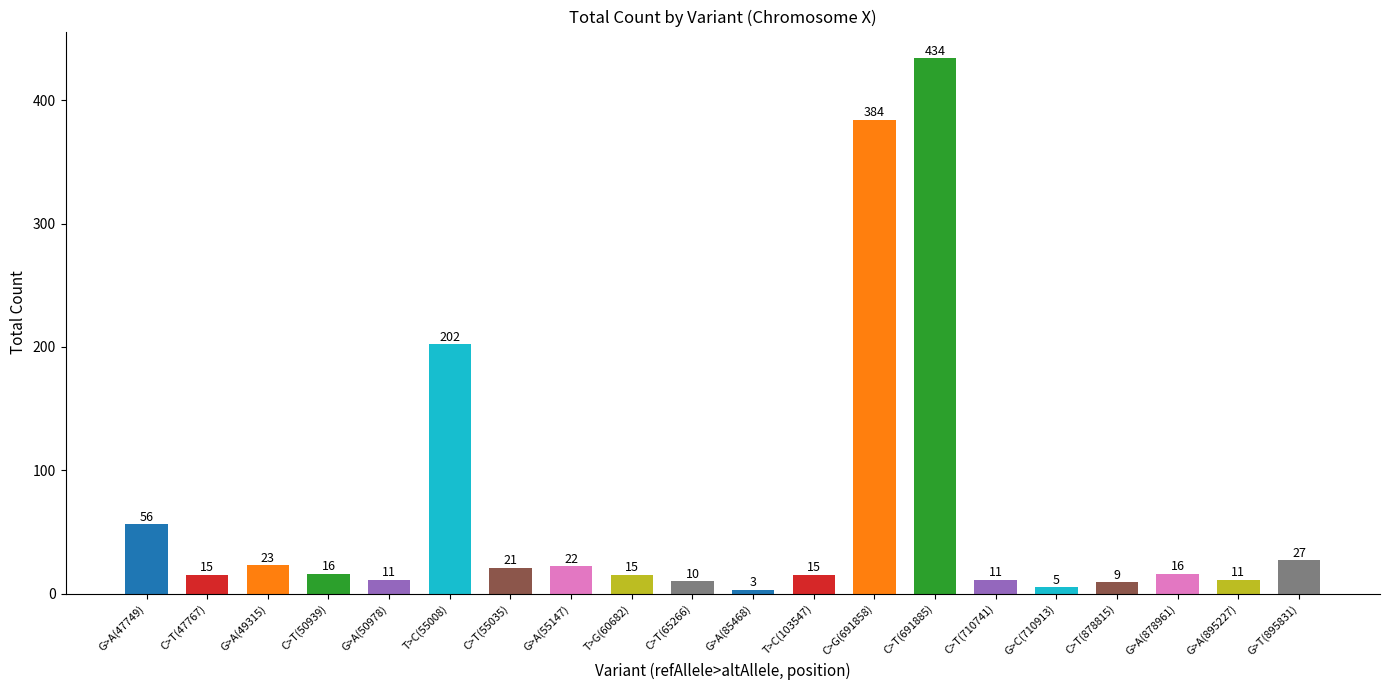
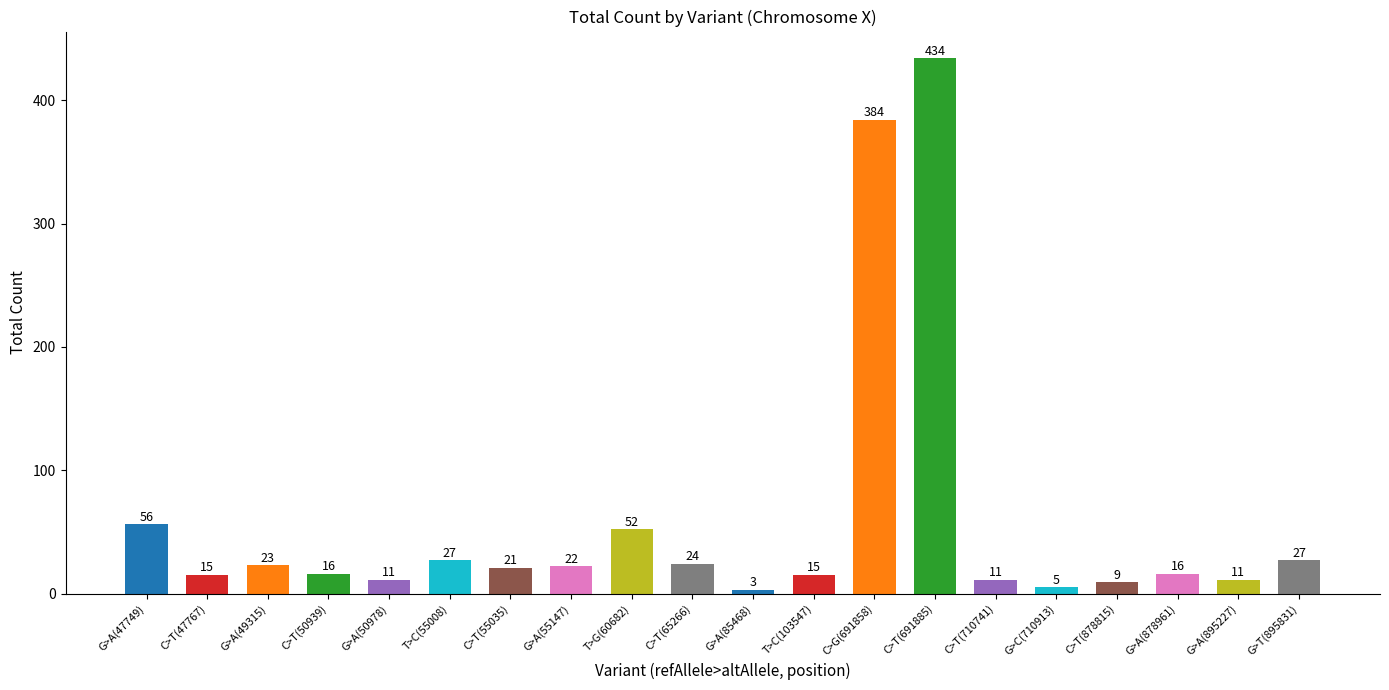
  {
    "G>A(47749)": 56,
    "C>T(47767)": 15,
    "G>A(49315)": 23,
    "C>T(50939)": 16,
    "G>A(50978)": 11,
-   "T>C(55008)": 202,
+   "T>C(55008)": 27,
    "C>T(55035)": 21,
    "G>A(55147)": 22,
-   "T>G(60682)": 15,
-   "C>T(65266)": 10,
+   "T>G(60682)": 52,
+   "C>T(65266)": 24,
    "G>A(85468)": 3,
    "T>C(103547)": 15,
    "C>G(691858)": 384,
    "C>T(691885)": 434,
    "C>T(710741)": 11,
    "G>C(710913)": 5,
    "C>T(878815)": 9,
    "G>A(878961)": 16,
    "G>A(895227)": 11,
    "G>T(895831)": 27
  }
